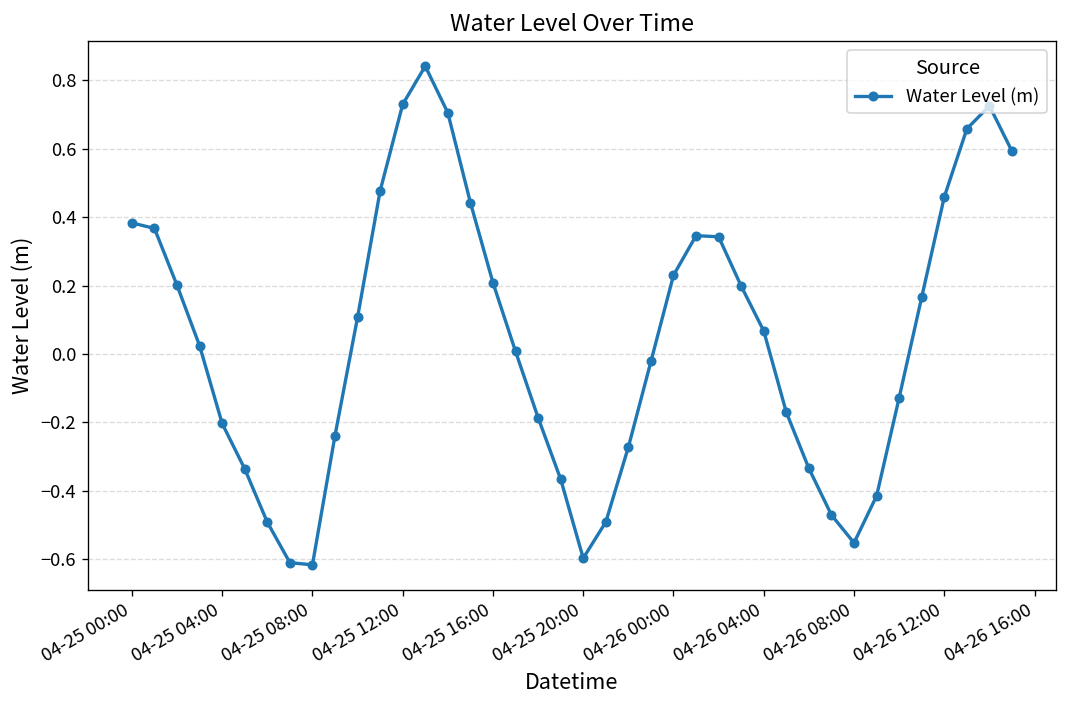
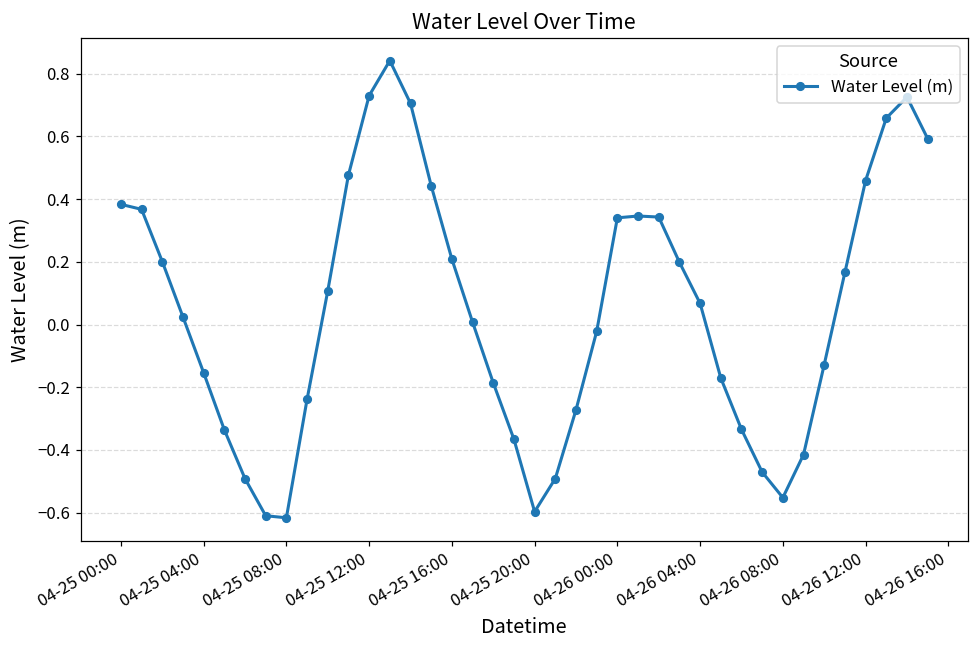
  {
    "04-25 00:00": 0.38,
-   "04-25 04:00": -0.20,
+   "04-25 04:00": -0.15,
    "04-25 08:00": -0.62,
    "04-25 12:00": 0.73,
    "04-25 16:00": 0.21,
    "04-25 20:00": -0.60,
-   "04-26 00:00": 0.23,
+   "04-26 00:00": 0.34,
    "04-26 04:00": 0.07,
    "04-26 08:00": -0.55,
    "04-26 12:00": 0.46
  }
